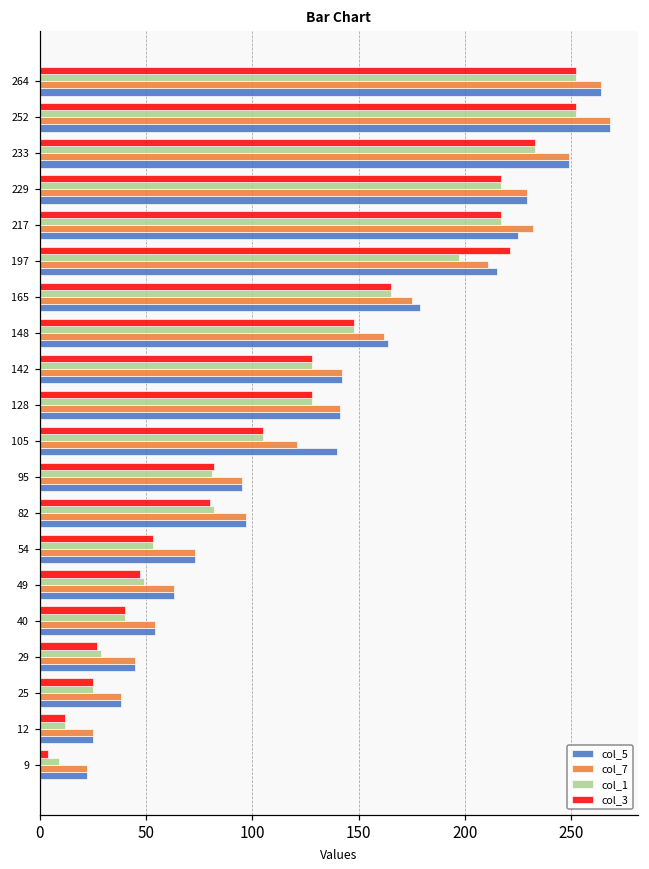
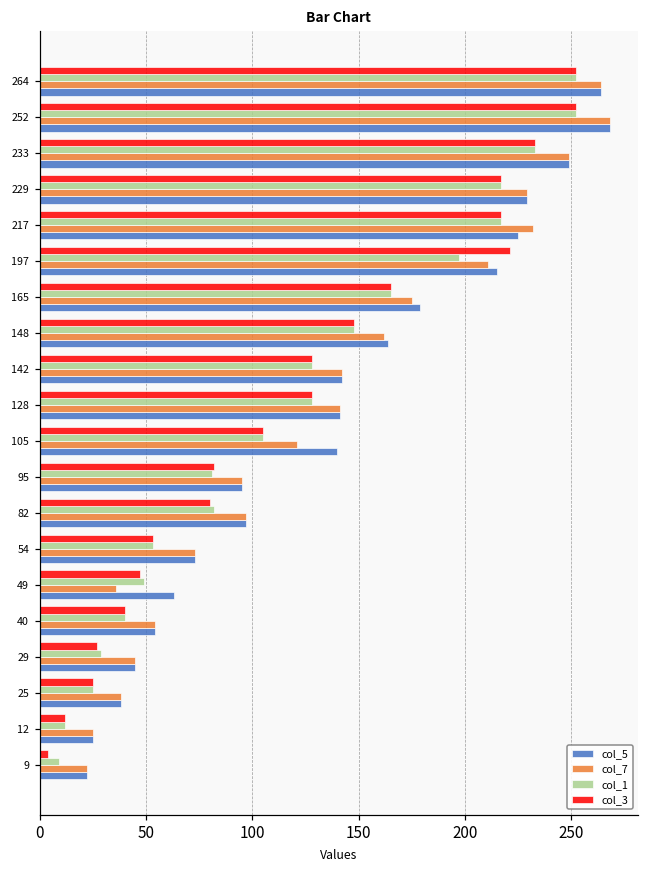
  {
    "col_5": {
      "264": 264,
      "252": 268,
      "233": 249,
      "229": 229,
      "217": 225,
      "197": 215,
      "165": 179,
      "148": 164,
      "142": 142,
      "128": 141,
      "105": 140,
      "95": 95,
      "82": 97,
      "54": 73,
      "49": 63,
      "40": 54,
      "29": 45,
      "25": 38,
      "12": 25,
      "9": 22
    },
    "col_7": {
      "264": 264,
      "252": 268,
      "233": 249,
      "229": 229,
      "217": 232,
      "197": 211,
      "165": 175,
      "148": 162,
      "142": 142,
      "128": 141,
      "105": 121,
      "95": 95,
      "82": 97,
      "54": 73,
-     "49": 63,
+     "49": 36,
      "40": 54,
      "29": 45,
      "25": 38,
      "12": 25,
      "9": 22
    },
    "col_1": {
      "264": 252,
      "252": 252,
      "233": 233,
      "229": 217,
      "217": 217,
      "197": 197,
      "165": 165,
      "148": 148,
      "142": 128,
      "128": 128,
      "105": 105,
      "95": 81,
      "82": 82,
      "54": 53,
      "49": 49,
      "40": 40,
      "29": 29,
      "25": 25,
      "12": 12,
      "9": 9
    },
    "col_3": {
      "264": 252,
      "252": 252,
      "233": 233,
      "229": 217,
      "217": 217,
      "197": 221,
      "165": 165,
      "148": 148,
      "142": 128,
      "128": 128,
      "105": 105,
      "95": 82,
      "82": 80,
      "54": 53,
      "49": 47,
      "40": 40,
      "29": 27,
      "25": 25,
      "12": 12,
      "9": 4
    }
  }
